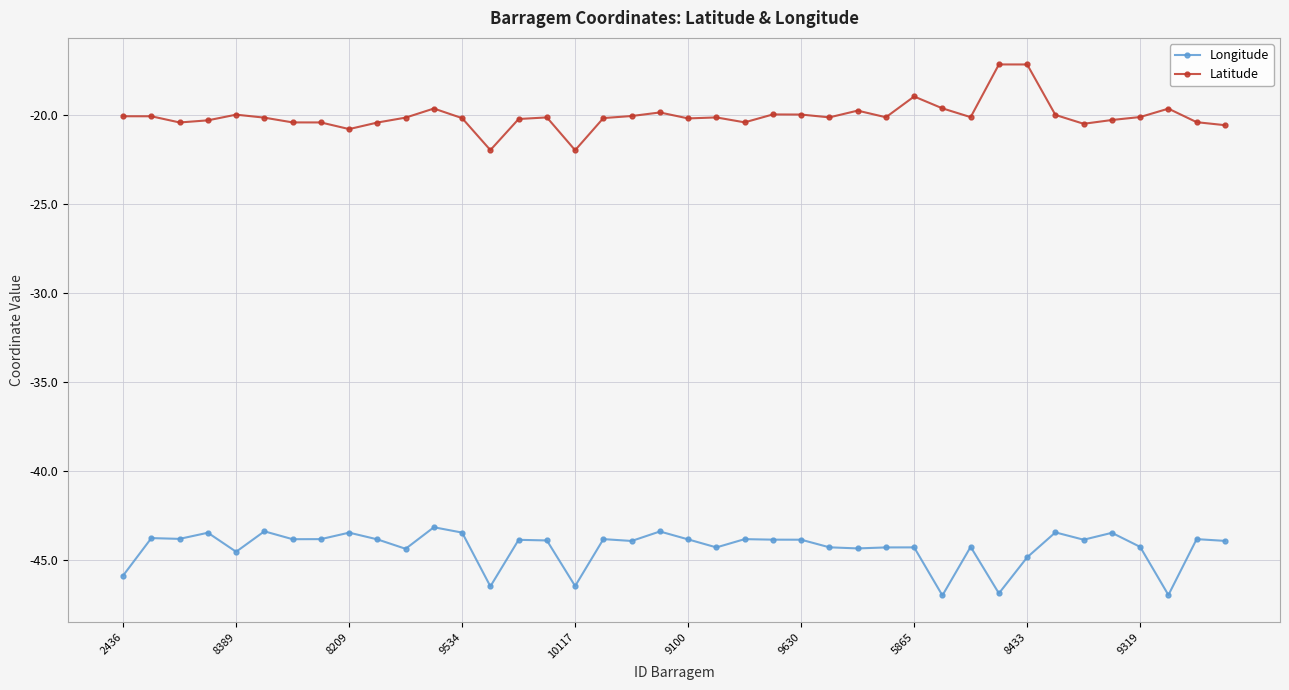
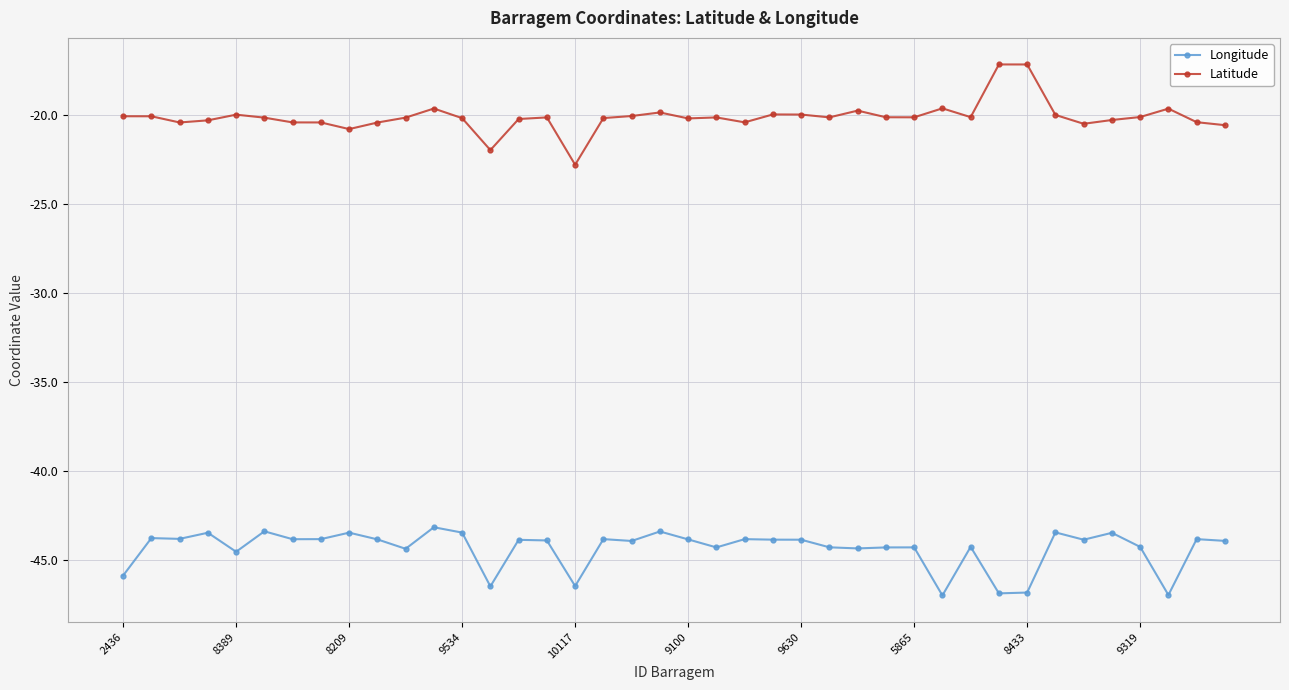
  {
    "Longitude": {
      "2436": -45.9,
      "8389": -44.6,
      "8209": -43.5,
      "9534": -43.5,
      "10117": -46.5,
      "9100": -43.9,
      "9630": -43.9,
      "5865": -44.3,
-     "8433": -44.9,
+     "8433": -46.9,
      "9319": -44.3
    },
    "Latitude": {
      "2436": -20.1,
      "8389": -20.0,
      "8209": -20.8,
      "9534": -20.2,
-     "10117": -22.0,
+     "10117": -22.8,
      "9100": -20.2,
      "9630": -20.0,
-     "5865": -18.9,
+     "5865": -20.1,
      "8433": -17.1,
      "9319": -20.1
    }
  }
